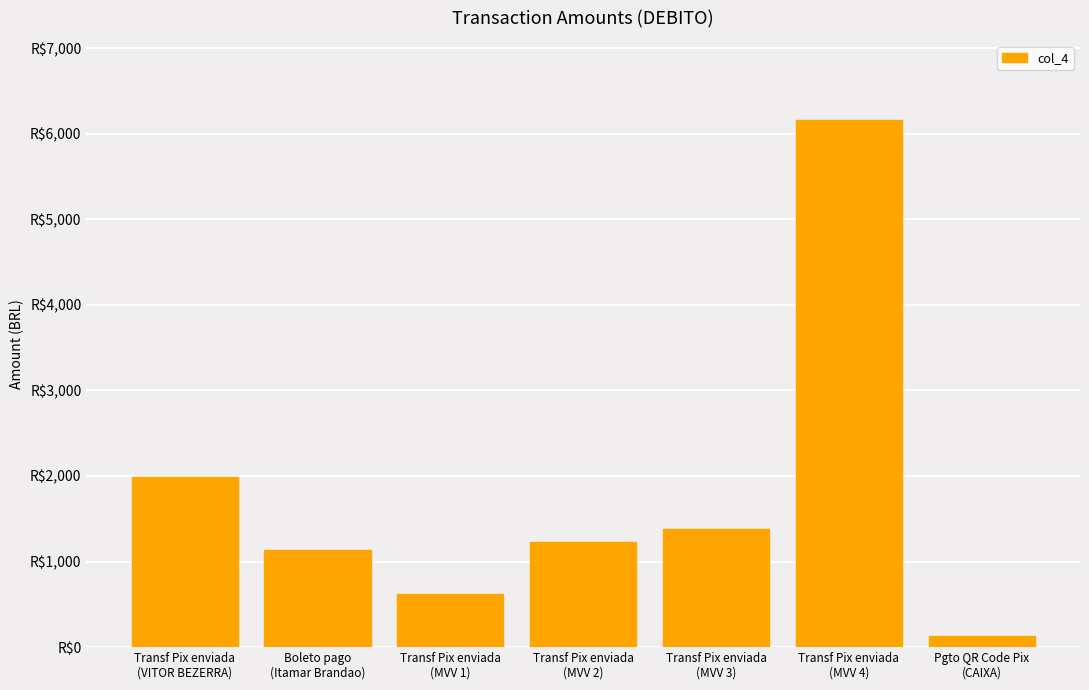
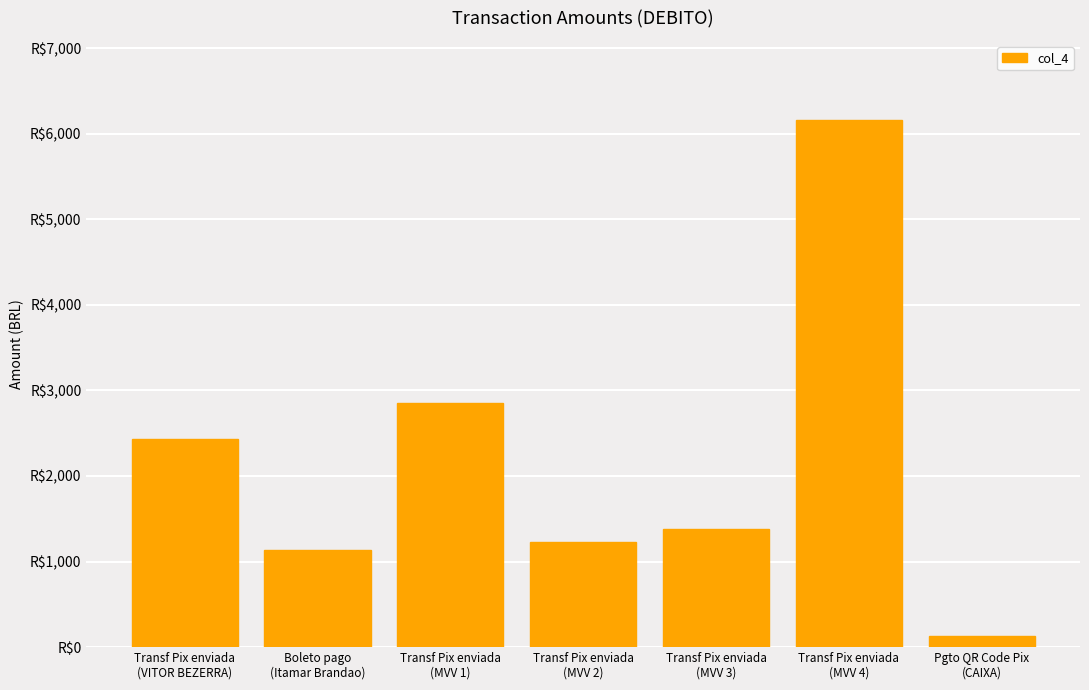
  {
-   "Transf Pix enviada (VITOR BEZERRA)": "R$2,000",
+   "Transf Pix enviada (VITOR BEZERRA)": "R$2,400",
    "Boleto pago (Itamar Brandao)": "R$1,100",
-   "Transf Pix enviada (MVV 1)": "R$600",
+   "Transf Pix enviada (MVV 1)": "R$2,900",
    "Transf Pix enviada (MVV 2)": "R$1,200",
    "Transf Pix enviada (MVV 3)": "R$1,400",
    "Transf Pix enviada (MVV 4)": "R$6,200",
    "Pgto QR Code Pix (CAIXA)": "R$100"
  }
